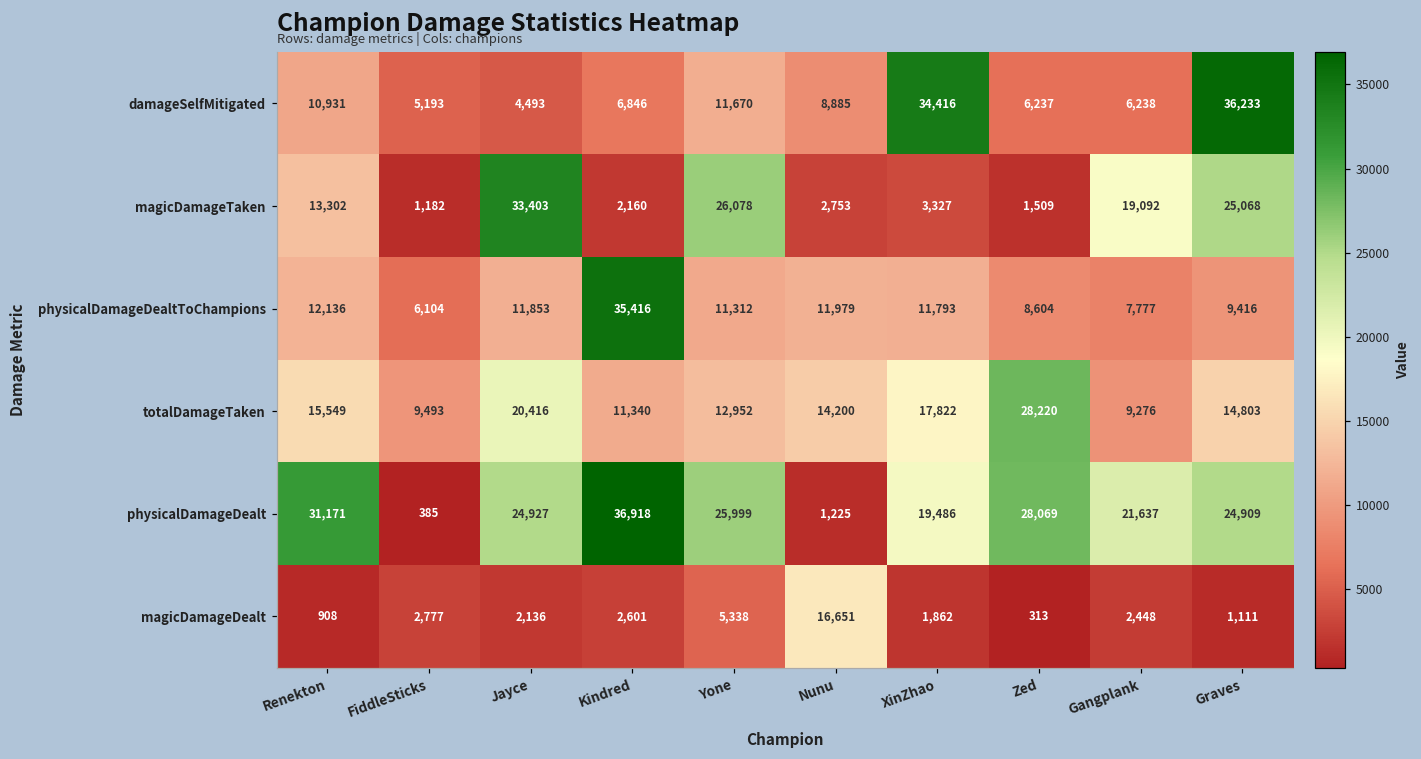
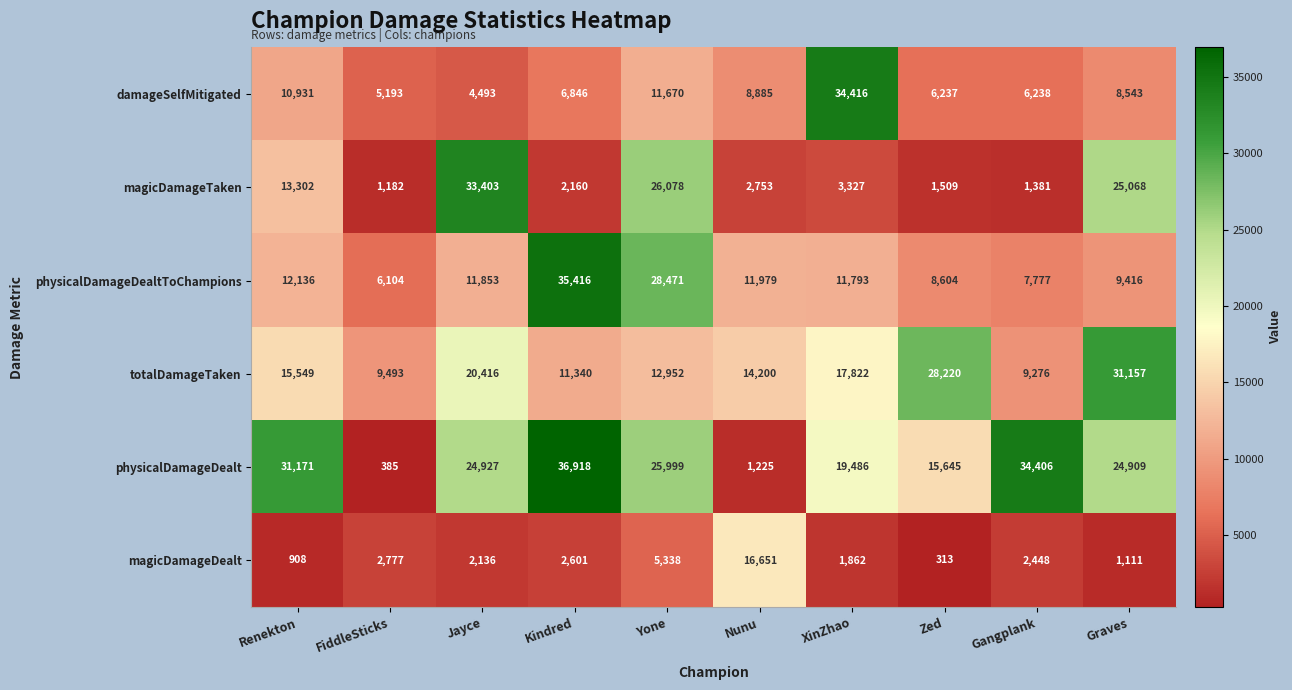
  {
    "damageSelfMitigated": {
      "Renekton": "10,931",
      "FiddleSticks": "5,193",
      "Jayce": "4,493",
      "Kindred": "6,846",
      "Yone": "11,670",
      "Nunu": "8,885",
      "XinZhao": "34,416",
      "Zed": "6,237",
      "Gangplank": "6,238",
-     "Graves": "36,233"
+     "Graves": "8,543"
    },
    "magicDamageTaken": {
      "Renekton": "13,302",
      "FiddleSticks": "1,182",
      "Jayce": "33,403",
      "Kindred": "2,160",
      "Yone": "26,078",
      "Nunu": "2,753",
      "XinZhao": "3,327",
      "Zed": "1,509",
-     "Gangplank": "19,092",
+     "Gangplank": "1,381",
      "Graves": "25,068"
    },
    "physicalDamageDealtToChampions": {
      "Renekton": "12,136",
      "FiddleSticks": "6,104",
      "Jayce": "11,853",
      "Kindred": "35,416",
-     "Yone": "11,312",
+     "Yone": "28,471",
      "Nunu": "11,979",
      "XinZhao": "11,793",
      "Zed": "8,604",
      "Gangplank": "7,777",
      "Graves": "9,416"
    },
    "totalDamageTaken": {
      "Renekton": "15,549",
      "FiddleSticks": "9,493",
      "Jayce": "20,416",
      "Kindred": "11,340",
      "Yone": "12,952",
      "Nunu": "14,200",
      "XinZhao": "17,822",
      "Zed": "28,220",
      "Gangplank": "9,276",
-     "Graves": "14,803"
+     "Graves": "31,157"
    },
    "physicalDamageDealt": {
      "Renekton": "31,171",
      "FiddleSticks": "385",
      "Jayce": "24,927",
      "Kindred": "36,918",
      "Yone": "25,999",
      "Nunu": "1,225",
      "XinZhao": "19,486",
-     "Zed": "28,069",
-     "Gangplank": "21,637",
+     "Zed": "15,645",
+     "Gangplank": "34,406",
      "Graves": "24,909"
    },
    "magicDamageDealt": {
      "Renekton": "908",
      "FiddleSticks": "2,777",
      "Jayce": "2,136",
      "Kindred": "2,601",
      "Yone": "5,338",
      "Nunu": "16,651",
      "XinZhao": "1,862",
      "Zed": "313",
      "Gangplank": "2,448",
      "Graves": "1,111"
    }
  }
